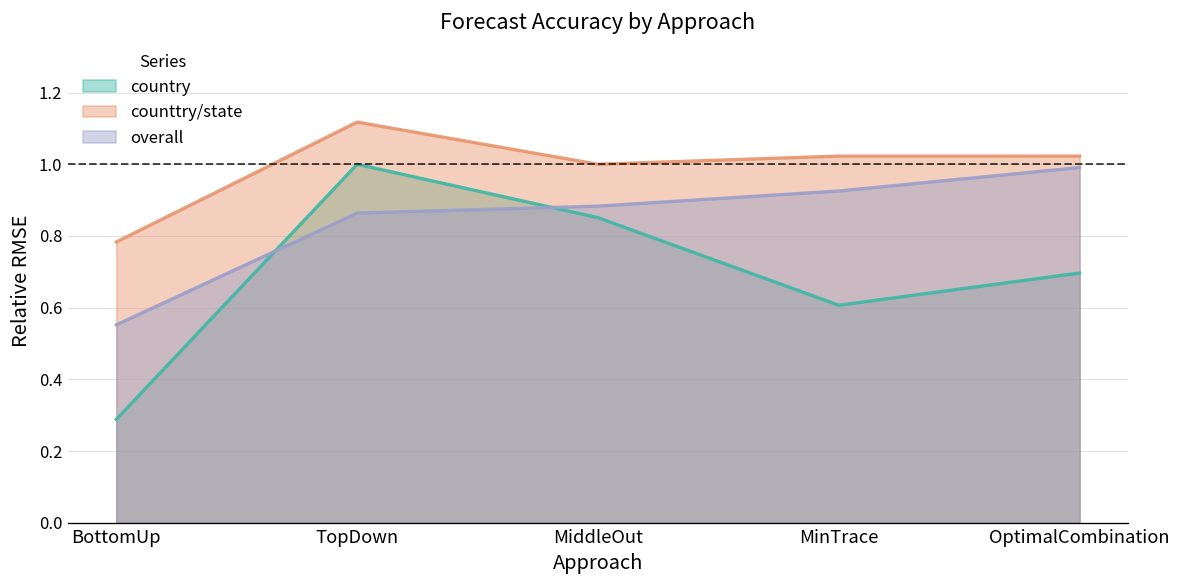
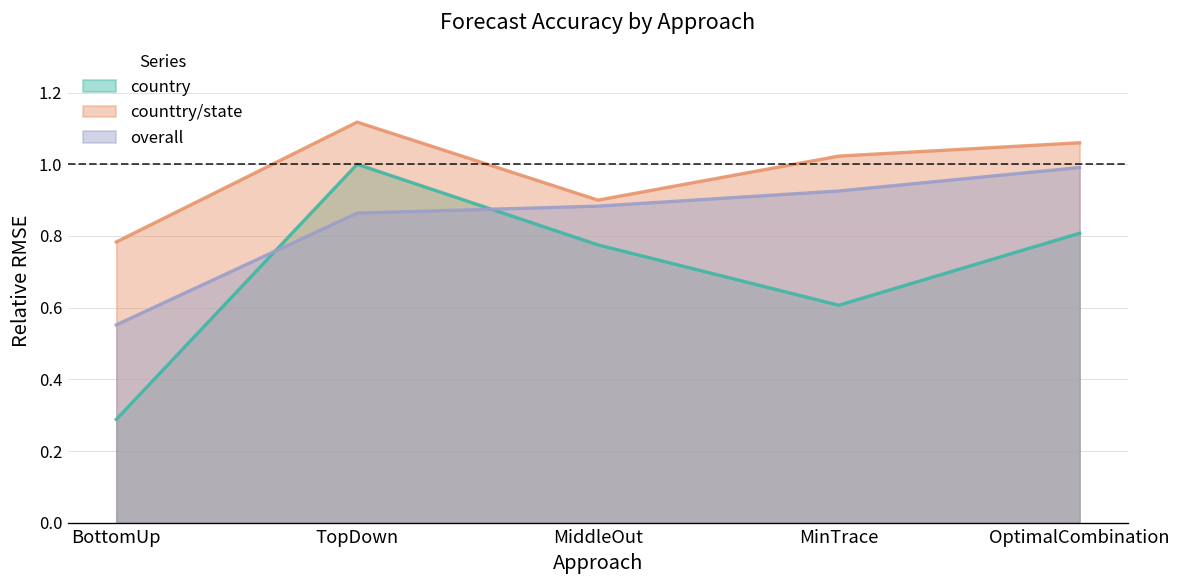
  {
    "country": {
      "BottomUp": 0.29,
      "TopDown": 1.00,
-     "MiddleOut": 0.85,
+     "MiddleOut": 0.78,
      "MinTrace": 0.61,
-     "OptimalCombination": 0.70
+     "OptimalCombination": 0.81
    },
    "counttry/state": {
      "BottomUp": 0.78,
      "TopDown": 1.12,
-     "MiddleOut": 1.0,
+     "MiddleOut": 0.9,
      "MinTrace": 1.02,
-     "OptimalCombination": 1.02
+     "OptimalCombination": 1.06
    },
    "overall": {
      "BottomUp": 0.55,
      "TopDown": 0.86,
      "MiddleOut": 0.88,
      "MinTrace": 0.93,
      "OptimalCombination": 0.99
    }
  }
